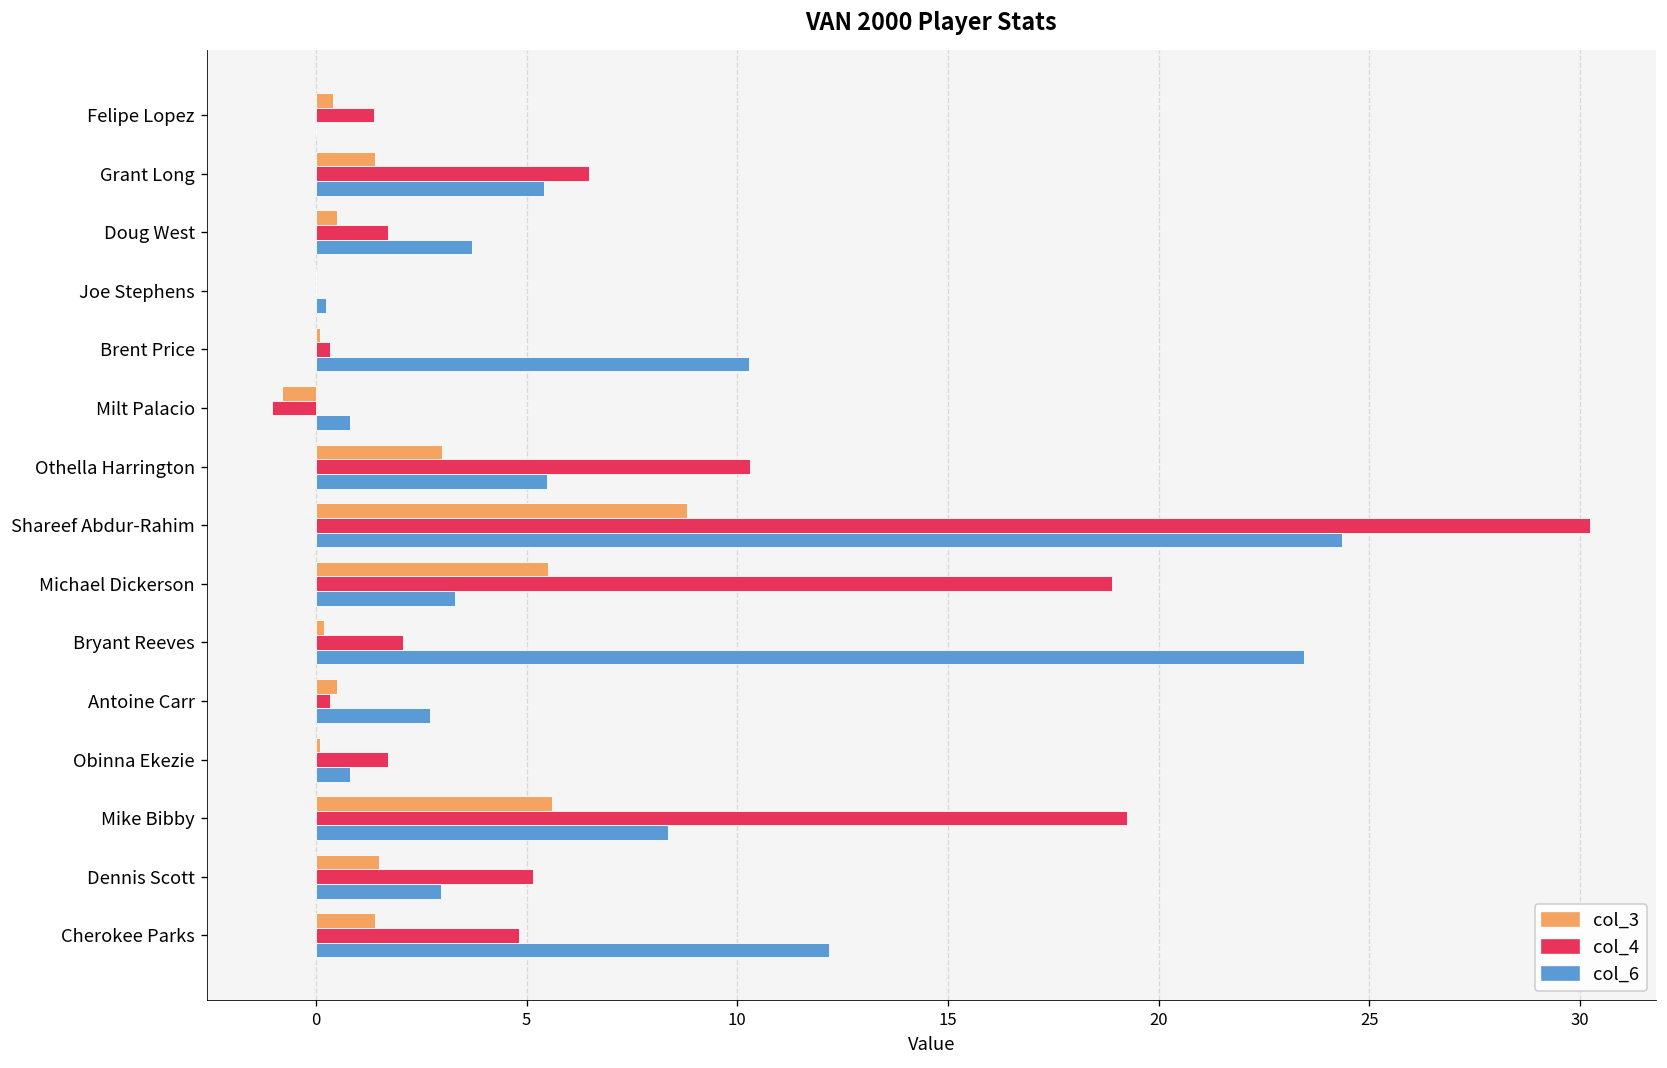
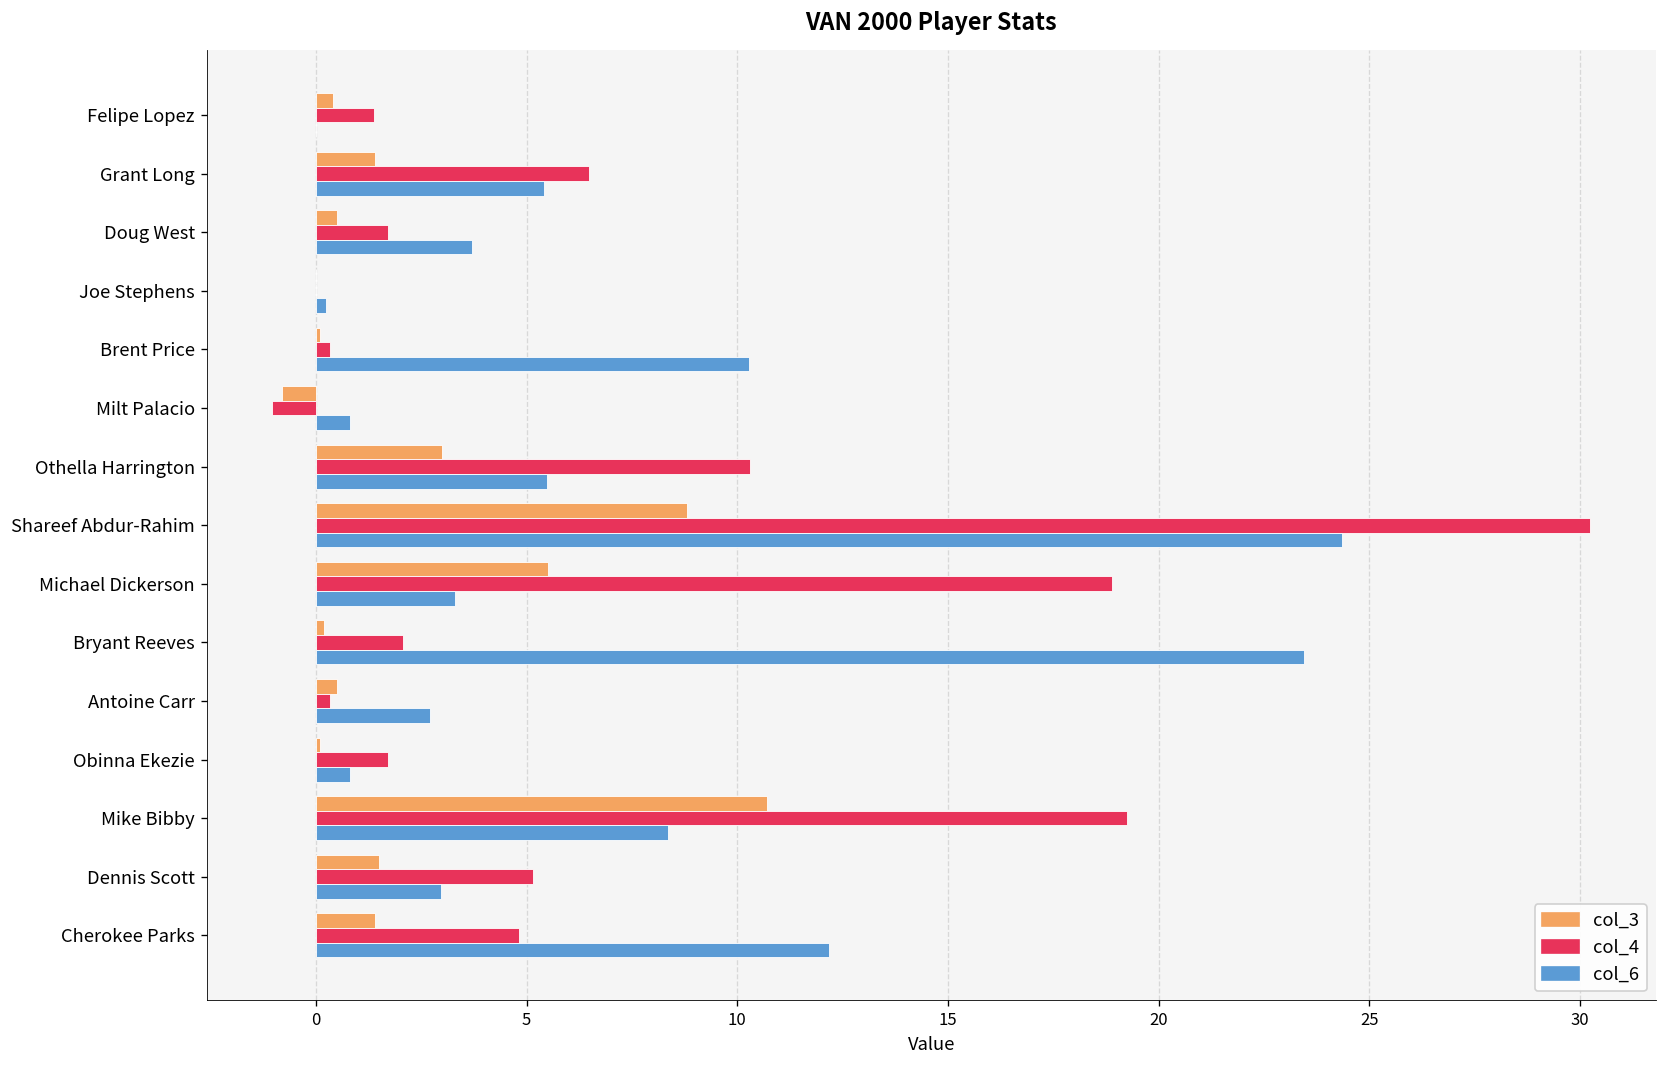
  {
    "col_3": {
      "Felipe Lopez": 0.4,
      "Grant Long": 1.4,
      "Doug West": 0.5,
      "Joe Stephens": 0.0,
      "Brent Price": 0.1,
      "Milt Palacio": -0.8,
      "Othella Harrington": 3.0,
      "Shareef Abdur-Rahim": 8.8,
      "Michael Dickerson": 5.5,
      "Bryant Reeves": 0.2,
      "Antoine Carr": 0.5,
      "Obinna Ekezie": 0.1,
-     "Mike Bibby": 5.6,
+     "Mike Bibby": 10.7,
      "Dennis Scott": 1.5,
      "Cherokee Parks": 1.4
    },
    "col_4": {
      "Felipe Lopez": 1.4,
      "Grant Long": 6.5,
      "Doug West": 1.7,
      "Joe Stephens": 0.0,
      "Brent Price": 0.3,
      "Milt Palacio": -1.0,
      "Othella Harrington": 10.3,
      "Shareef Abdur-Rahim": 30.2,
      "Michael Dickerson": 18.9,
      "Bryant Reeves": 2.1,
      "Antoine Carr": 0.3,
      "Obinna Ekezie": 1.7,
      "Mike Bibby": 19.2,
      "Dennis Scott": 5.2,
      "Cherokee Parks": 4.8
    },
    "col_6": {
      "Felipe Lopez": 0.0,
      "Grant Long": 5.4,
      "Doug West": 3.7,
      "Joe Stephens": 0.2,
      "Brent Price": 10.3,
      "Milt Palacio": 0.8,
      "Othella Harrington": 5.5,
      "Shareef Abdur-Rahim": 24.3,
      "Michael Dickerson": 3.3,
      "Bryant Reeves": 23.4,
      "Antoine Carr": 2.7,
      "Obinna Ekezie": 0.8,
      "Mike Bibby": 8.4,
      "Dennis Scott": 3.0,
      "Cherokee Parks": 12.2
    }
  }
